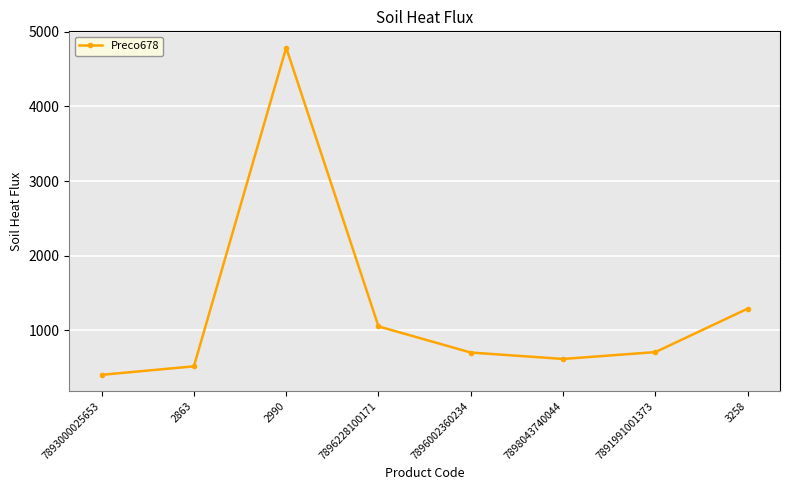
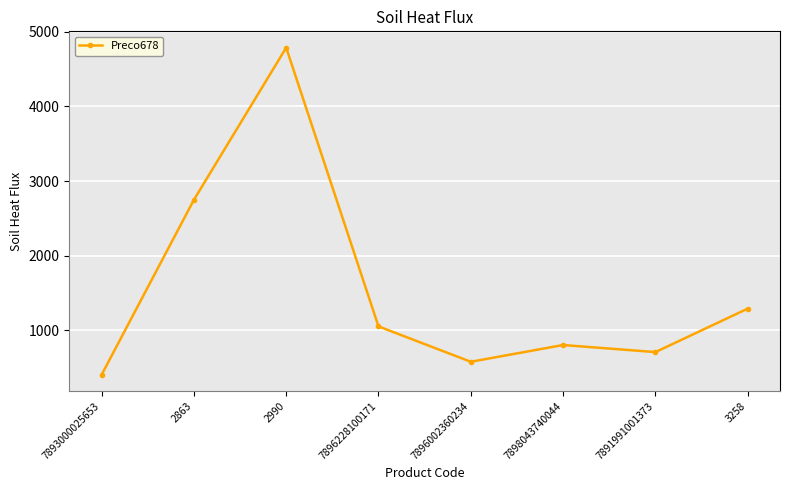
  {
    "7893000025653": 400,
-   "2863": 500,
+   "2863": 2700,
    "2990": 4800,
    "7896228100171": 1000,
-   "7896002360234": 700,
-   "7898043740044": 600,
+   "7896002360234": 600,
+   "7898043740044": 800,
    "7891991001373": 700,
    "3258": 1300
  }
